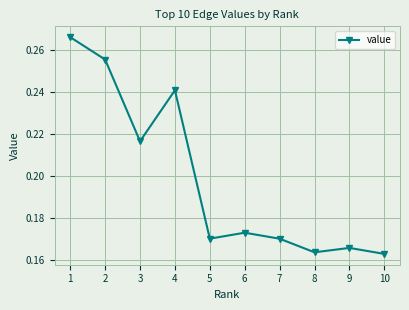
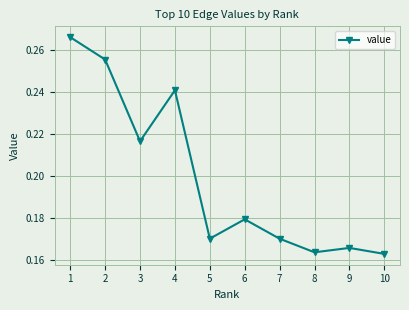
  {
    "1": 0.266,
    "2": 0.255,
    "3": 0.216,
    "4": 0.241,
    "5": 0.170,
-   "6": 0.173,
+   "6": 0.179,
    "7": 0.170,
    "8": 0.164,
    "9": 0.166,
    "10": 0.163
  }
